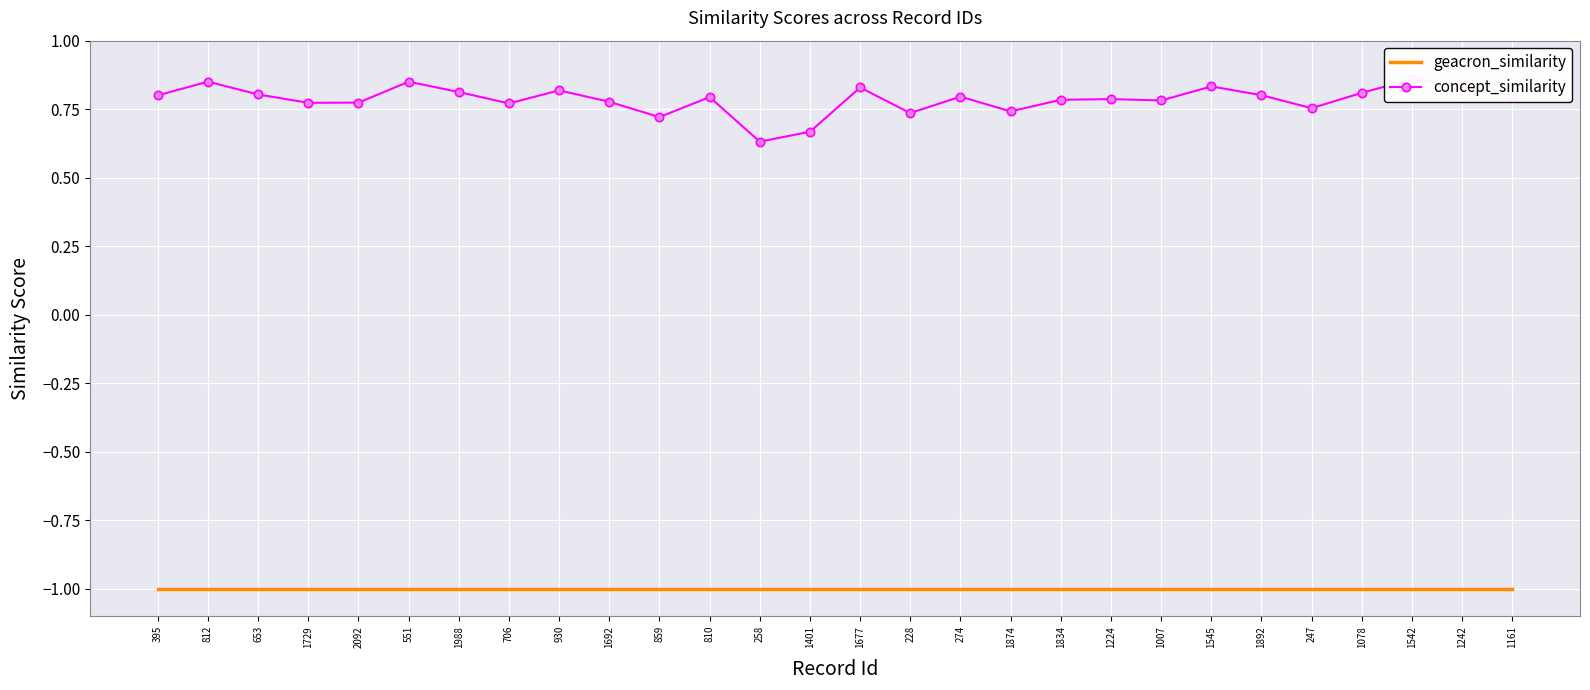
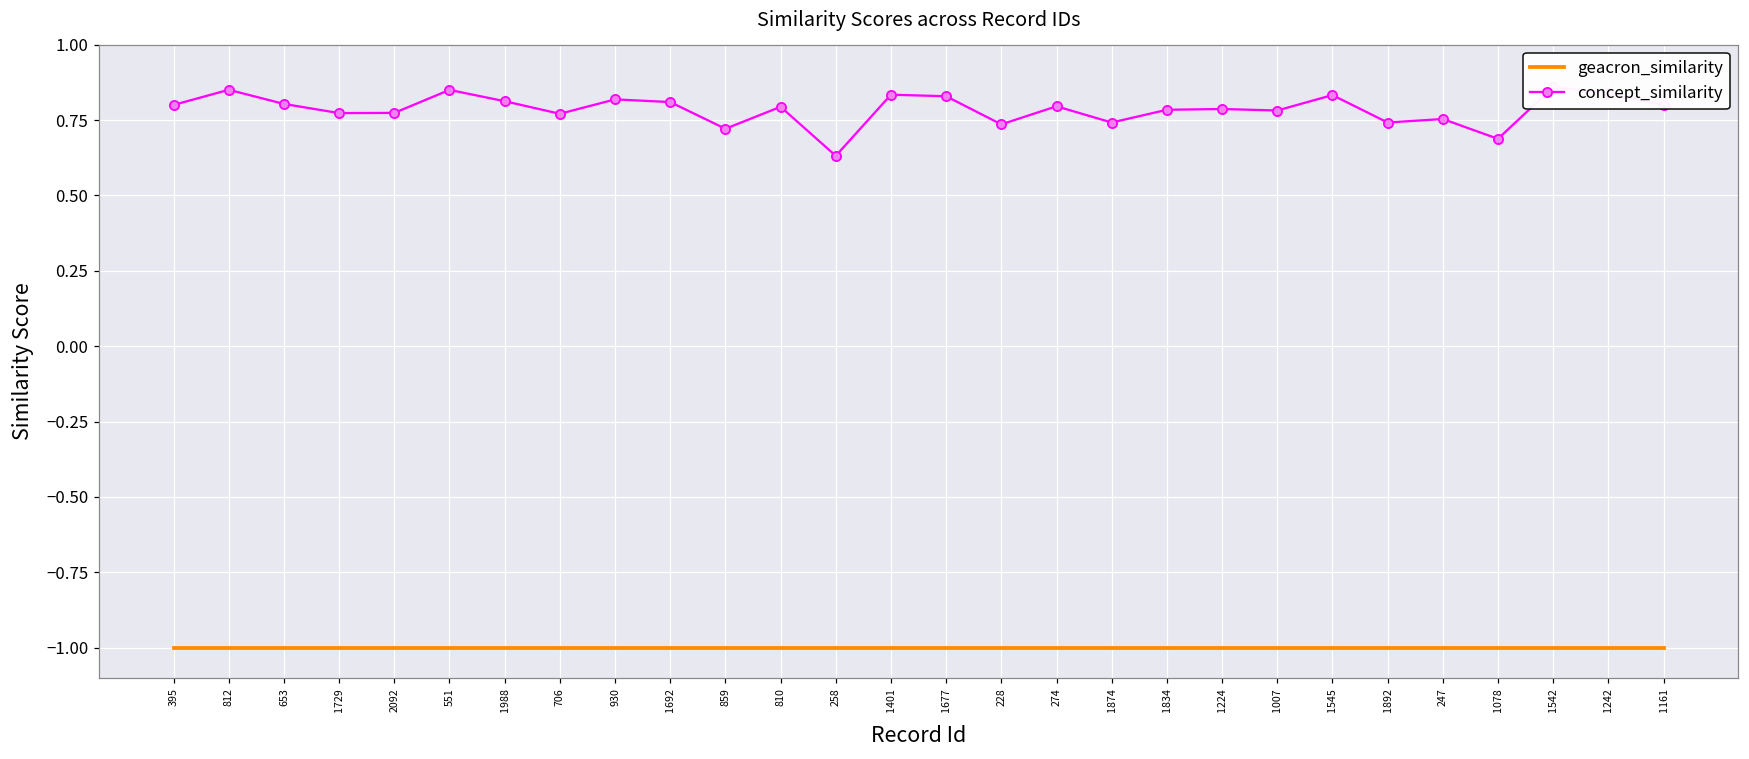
  {
    "geacron_similarity": {
      "395": -1.00,
      "812": -1.00,
      "653": -1.00,
      "1729": -1.00,
      "2092": -1.00,
      "551": -1.00,
      "1988": -1.00,
      "706": -1.00,
      "930": -1.00,
      "1692": -1.00,
      "859": -1.00,
      "810": -1.00,
      "258": -1.00,
      "1401": -1.00,
      "1677": -1.00,
      "228": -1.00,
      "274": -1.00,
      "1874": -1.00,
      "1834": -1.00,
      "1224": -1.00,
      "1007": -1.00,
      "1545": -1.00,
      "1892": -1.00,
      "247": -1.00,
      "1078": -1.00,
      "1542": -1.00,
      "1242": -1.00,
      "1161": -1.00
    },
    "concept_similarity": {
      "395": 0.80,
      "812": 0.85,
      "653": 0.80,
      "1729": 0.77,
      "2092": 0.77,
      "551": 0.85,
      "1988": 0.81,
      "706": 0.77,
      "930": 0.82,
-     "1692": 0.78,
+     "1692": 0.81,
      "859": 0.72,
      "810": 0.79,
      "258": 0.63,
-     "1401": 0.67,
+     "1401": 0.83,
      "1677": 0.83,
      "228": 0.74,
      "274": 0.80,
      "1874": 0.74,
      "1834": 0.78,
      "1224": 0.79,
      "1007": 0.78,
      "1545": 0.83,
-     "1892": 0.80,
+     "1892": 0.74,
      "247": 0.75,
-     "1078": 0.81
+     "1078": 0.69
    }
  }
